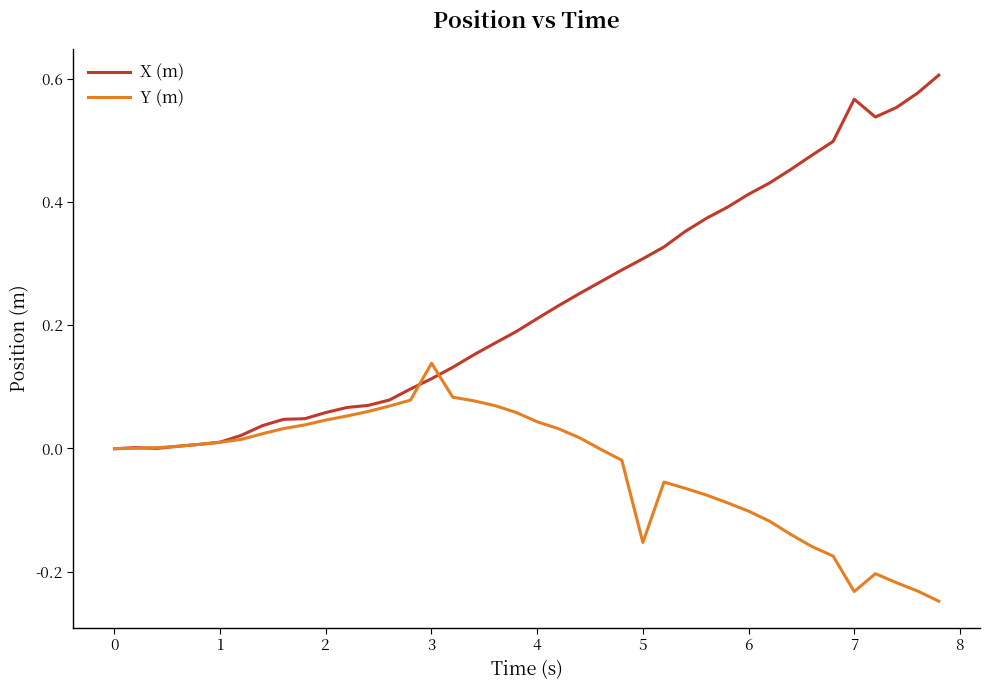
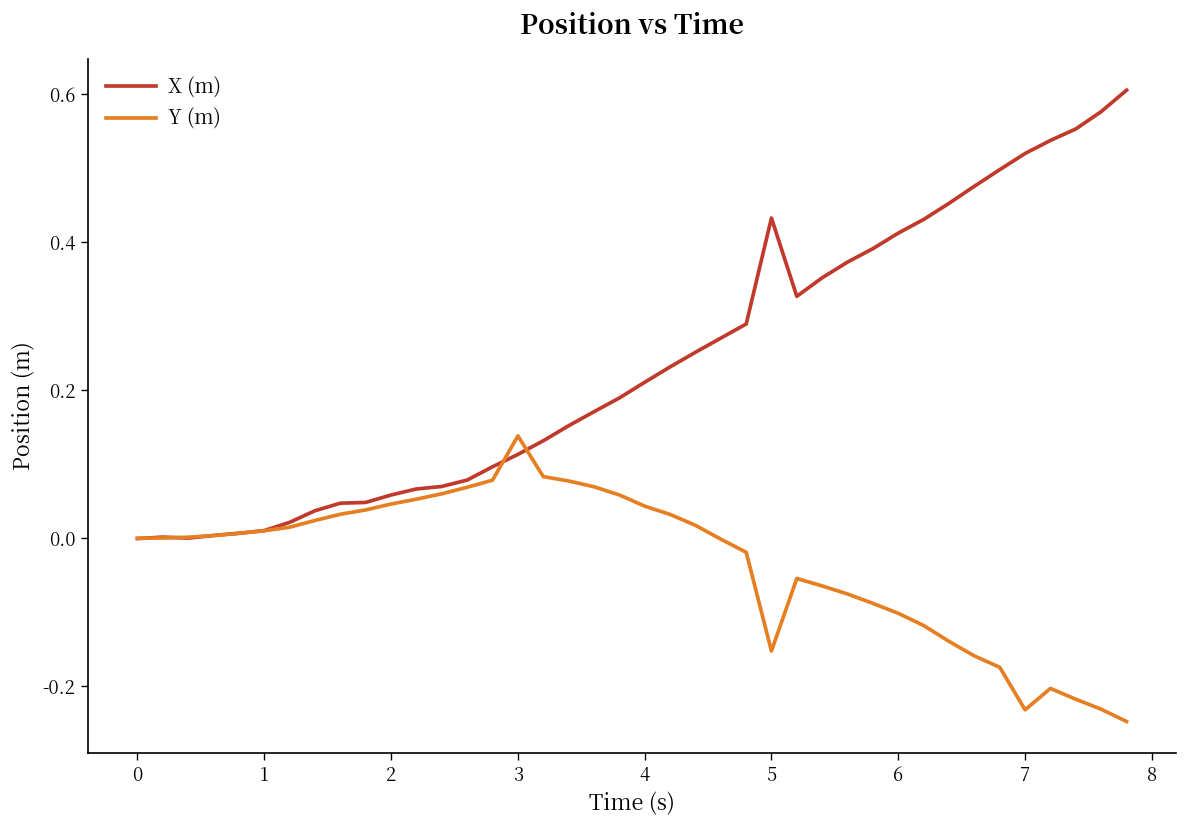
  {
    "X (m)": {
      "2": 0.06,
      "3": 0.11,
      "4": 0.21,
-     "5": 0.31,
+     "5": 0.43,
      "6": 0.41,
-     "7": 0.57
+     "7": 0.52
    },
    "Y (m)": {
      "2": 0.05,
      "3": 0.14,
      "4": 0.04,
      "5": -0.15,
      "6": -0.10,
      "7": -0.23
    }
  }
